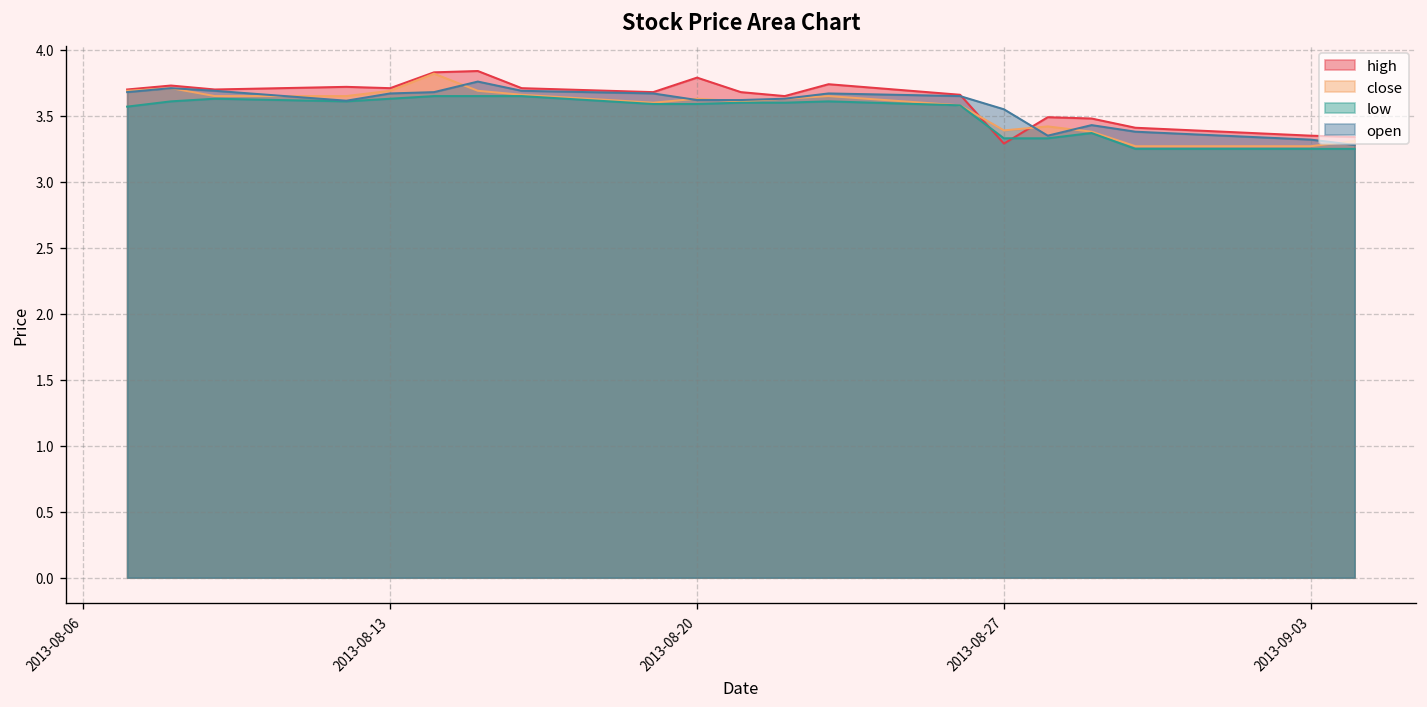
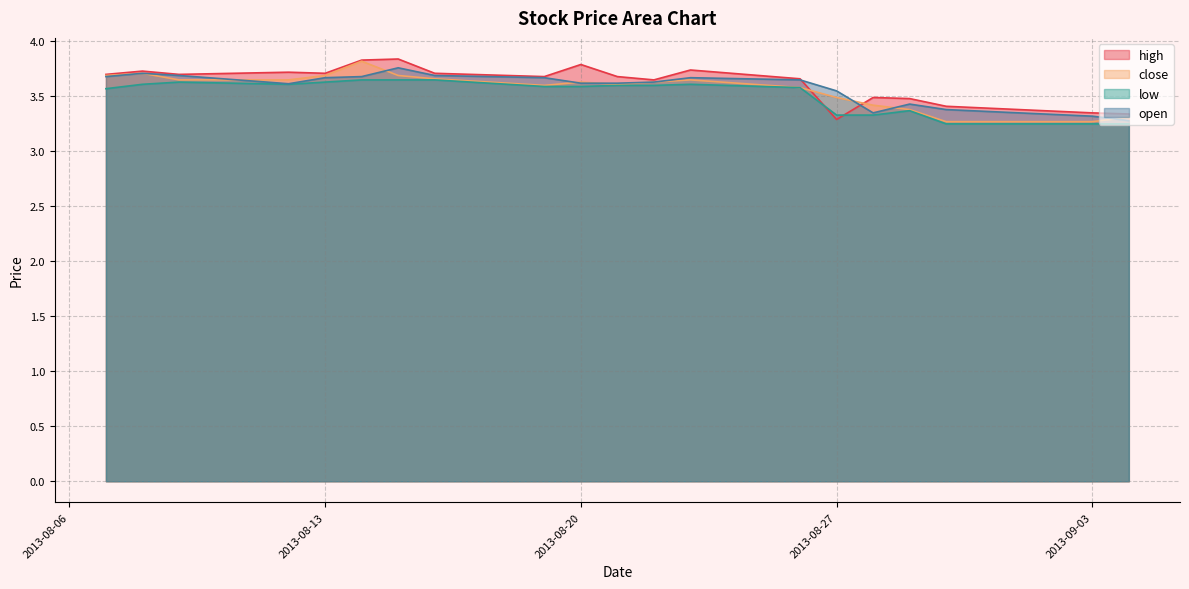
  {
    "high": {
      "2013-08-20": 3.79,
      "2013-08-27": 3.29,
      "2013-09-03": 3.35
    },
    "close": {
-     "2013-08-27": 3.39
+     "2013-08-27": 3.49
    }
  }
